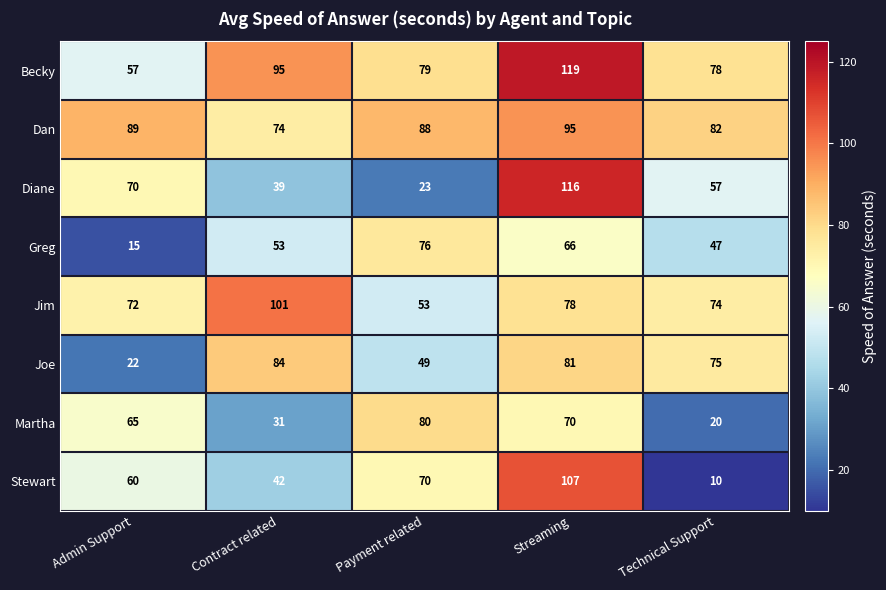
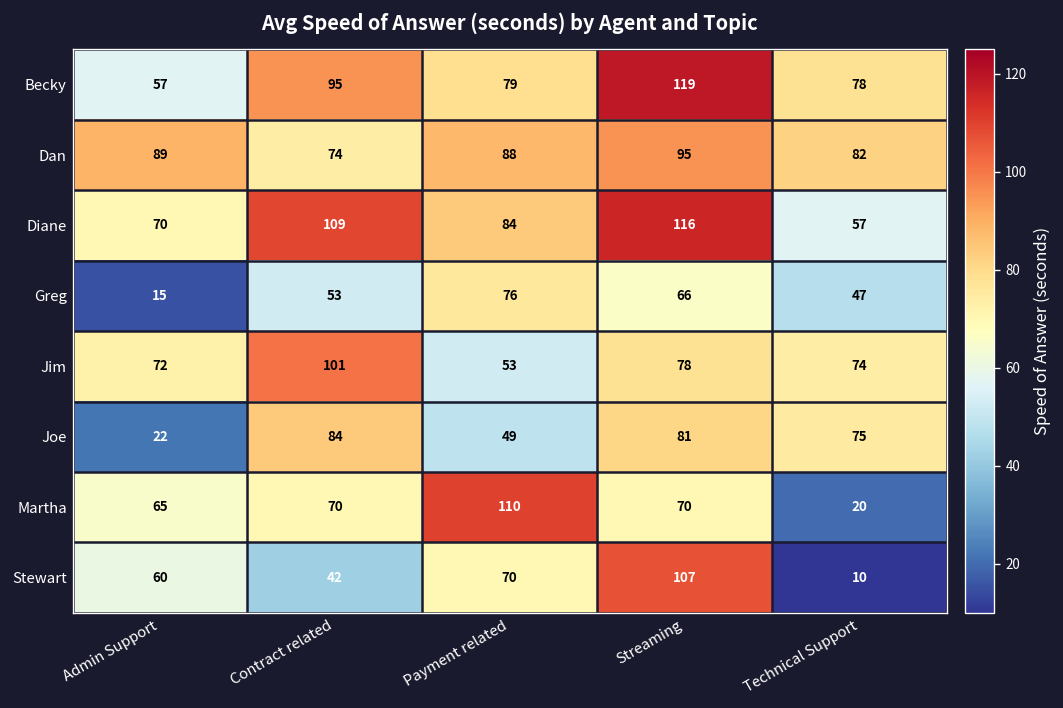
  {
    "Becky": {
      "Admin Support": 57,
      "Contract related": 95,
      "Payment related": 79,
      "Streaming": 119,
      "Technical Support": 78
    },
    "Dan": {
      "Admin Support": 89,
      "Contract related": 74,
      "Payment related": 88,
      "Streaming": 95,
      "Technical Support": 82
    },
    "Diane": {
      "Admin Support": 70,
-     "Contract related": 39,
-     "Payment related": 23,
+     "Contract related": 109,
+     "Payment related": 84,
      "Streaming": 116,
      "Technical Support": 57
    },
    "Greg": {
      "Admin Support": 15,
      "Contract related": 53,
      "Payment related": 76,
      "Streaming": 66,
      "Technical Support": 47
    },
    "Jim": {
      "Admin Support": 72,
      "Contract related": 101,
      "Payment related": 53,
      "Streaming": 78,
      "Technical Support": 74
    },
    "Joe": {
      "Admin Support": 22,
      "Contract related": 84,
      "Payment related": 49,
      "Streaming": 81,
      "Technical Support": 75
    },
    "Martha": {
      "Admin Support": 65,
-     "Contract related": 31,
-     "Payment related": 80,
+     "Contract related": 70,
+     "Payment related": 110,
      "Streaming": 70,
      "Technical Support": 20
    },
    "Stewart": {
      "Admin Support": 60,
      "Contract related": 42,
      "Payment related": 70,
      "Streaming": 107,
      "Technical Support": 10
    }
  }
